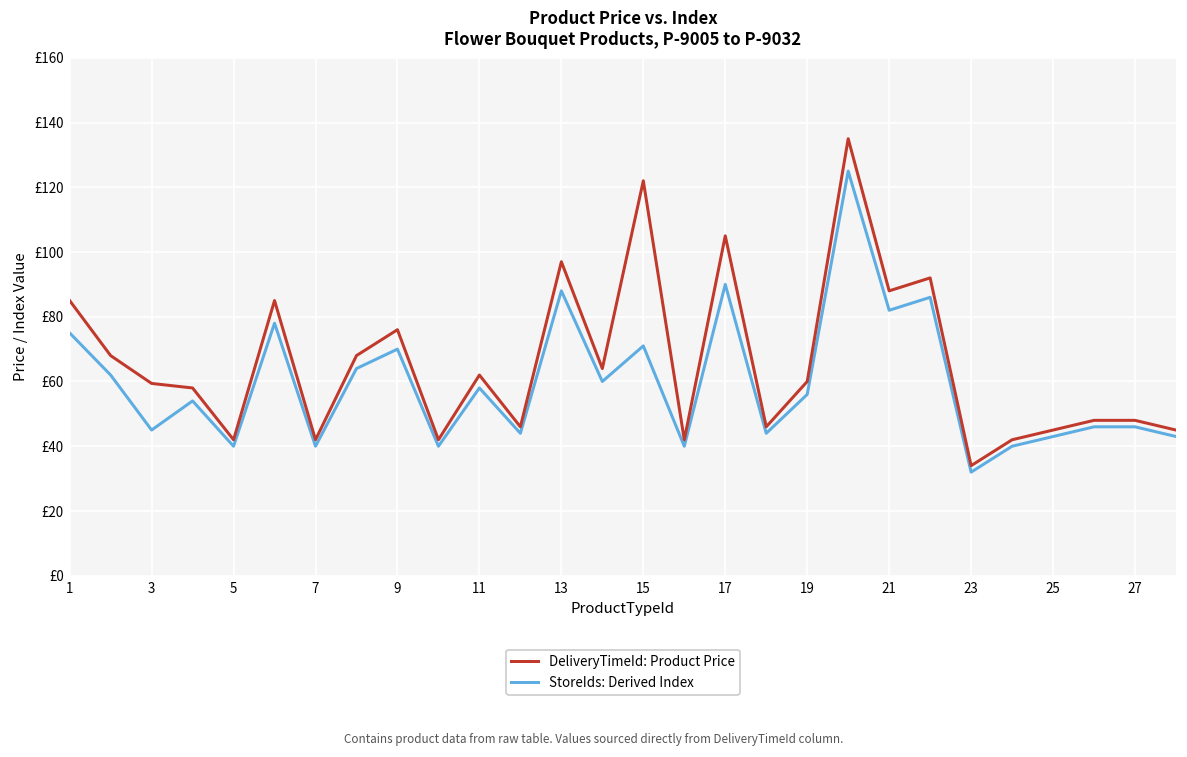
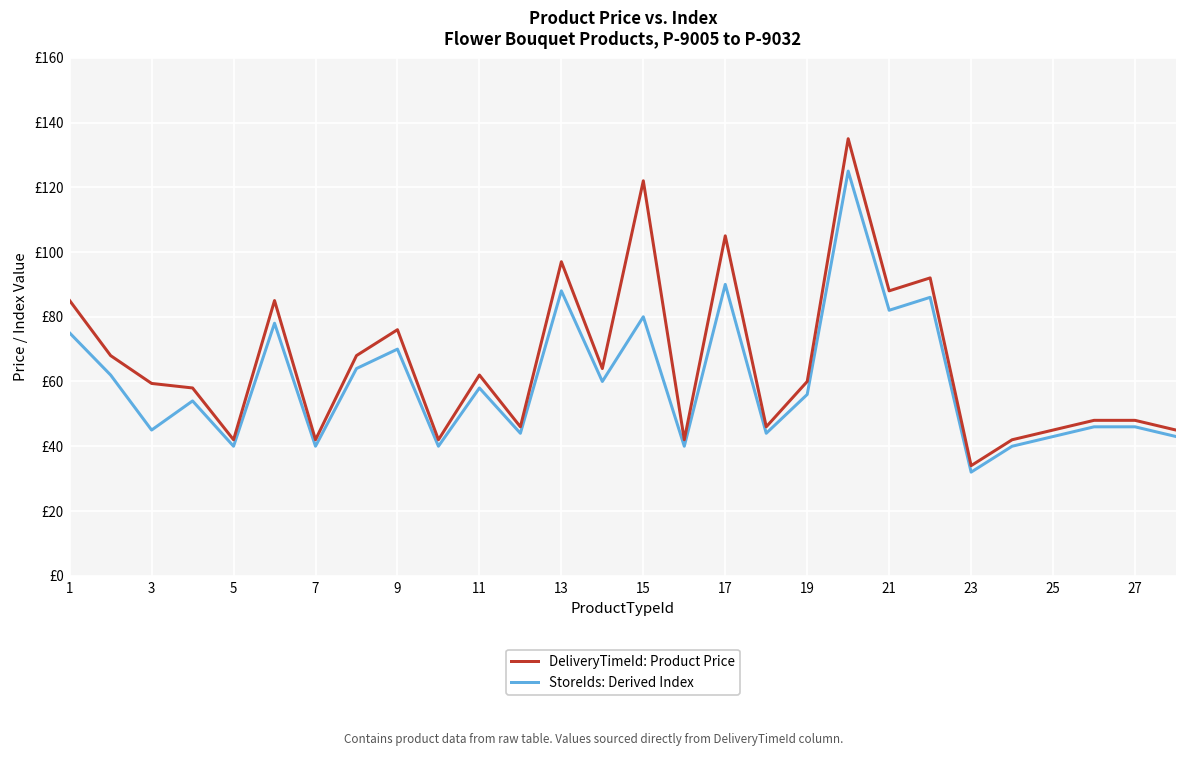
  {
    "DeliveryTimeId: Product Price": {
      "1": "£85",
      "3": "£59",
      "5": "£42",
      "7": "£42",
      "9": "£76",
      "11": "£62",
      "13": "£97",
      "15": "£122",
      "17": "£105",
      "19": "£60",
      "21": "£88",
      "23": "£34",
      "25": "£45",
      "27": "£48"
    },
    "StoreIds: Derived Index": {
      "1": "£75",
      "3": "£45",
      "5": "£40",
      "7": "£40",
      "9": "£70",
      "11": "£58",
      "13": "£88",
-     "15": "£71",
+     "15": "£80",
      "17": "£90",
      "19": "£56",
      "21": "£82",
      "23": "£32",
      "25": "£43",
      "27": "£46"
    }
  }
